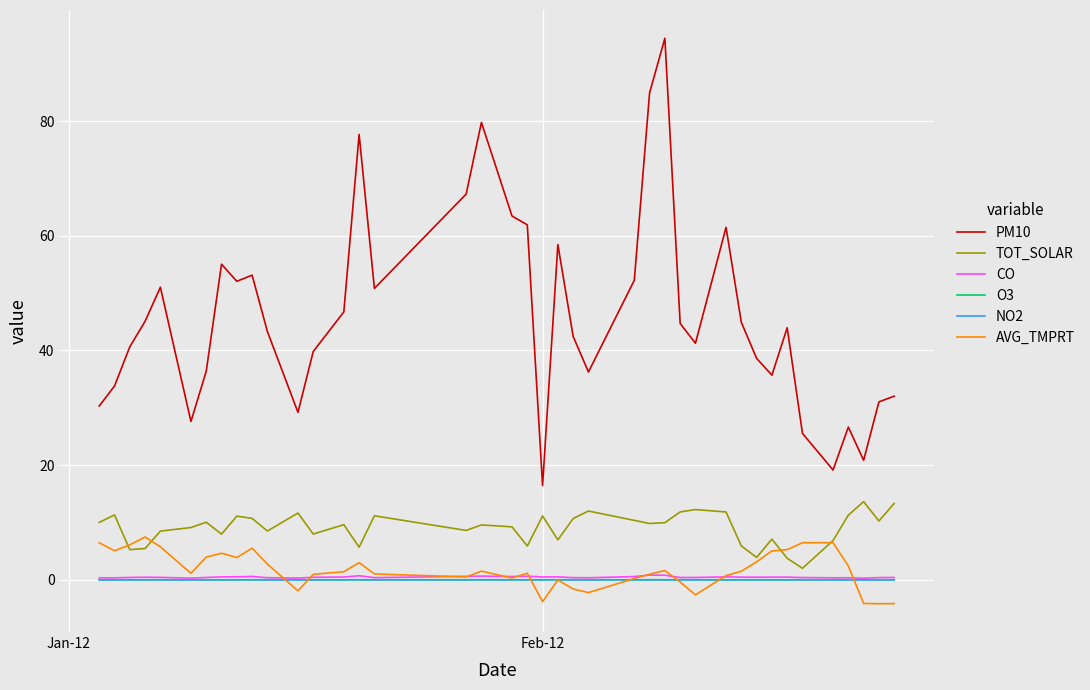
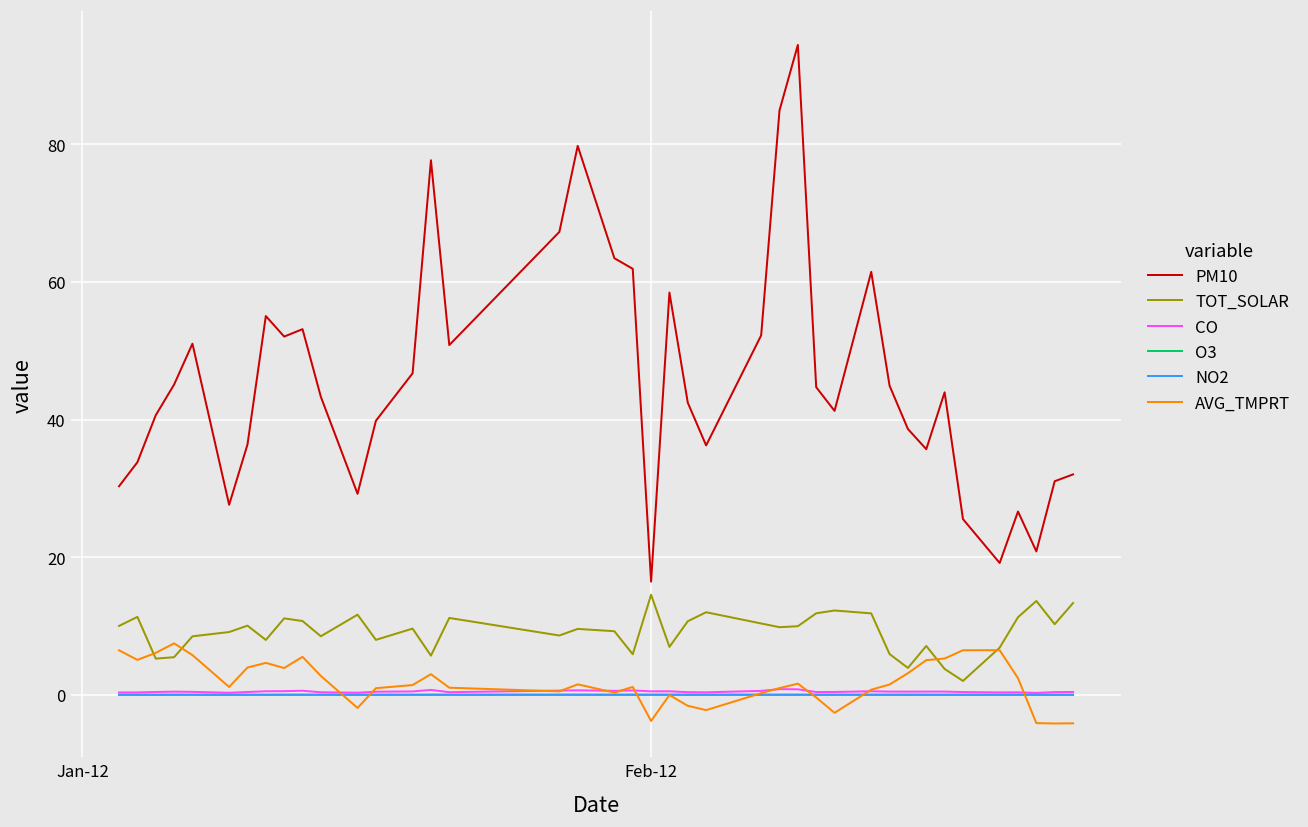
  {
    "PM10": {
      "Feb-12": 16
    },
    "TOT_SOLAR": {
-     "Feb-12": 11
+     "Feb-12": 15
    },
    "CO": {
      "Feb-12": 1
    },
    "NO2": {
      "Feb-12": 0
    },
    "AVG_TMPRT": {
      "Feb-12": -4
    }
  }
